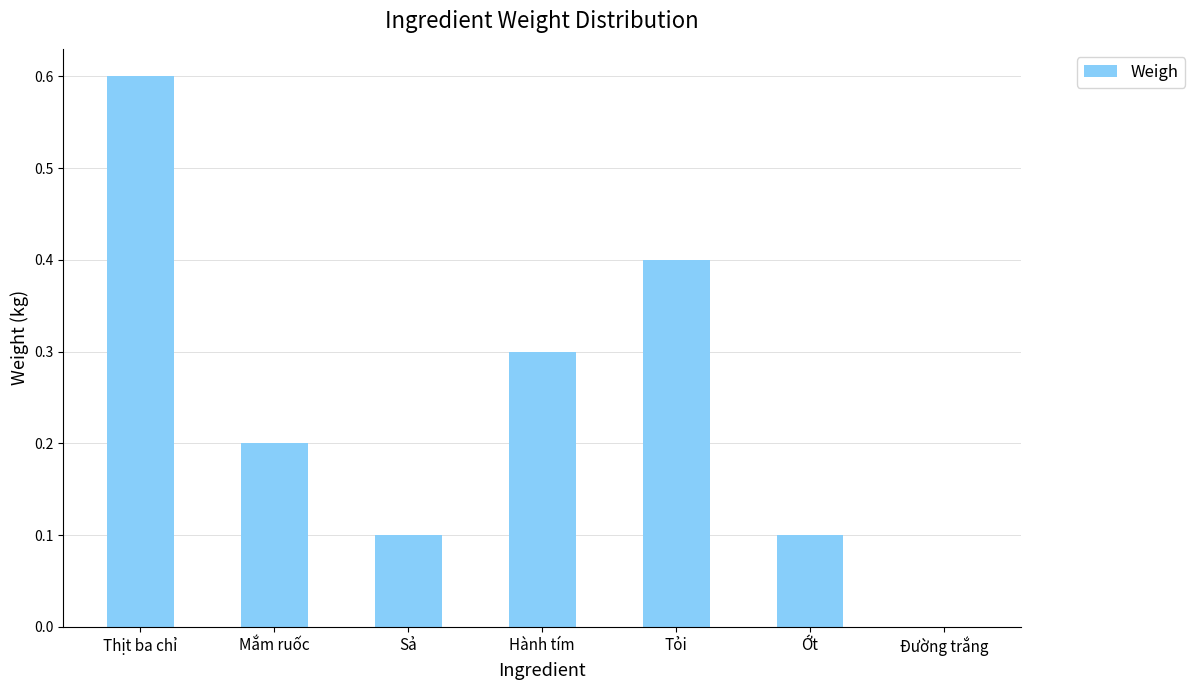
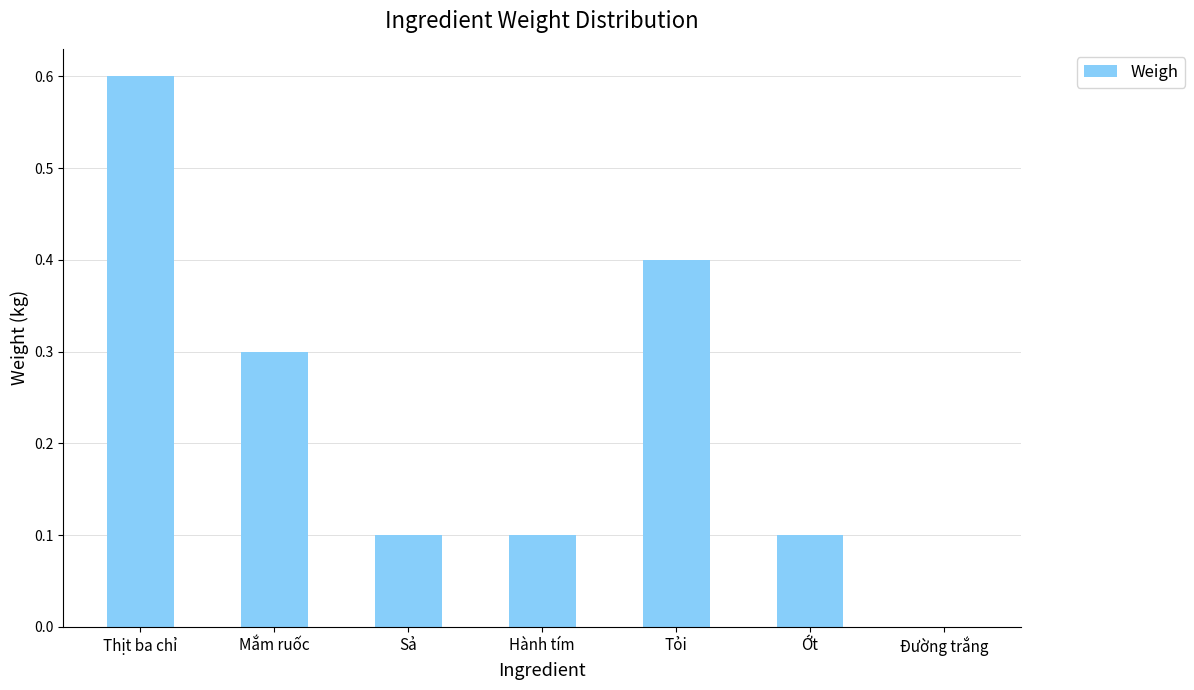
  {
    "Thịt ba chỉ": 0.6,
-   "Mắm ruốc": 0.2,
+   "Mắm ruốc": 0.3,
    "Sả": 0.1,
-   "Hành tím": 0.3,
+   "Hành tím": 0.1,
    "Tỏi": 0.4,
    "Ớt": 0.1,
    "Đường trắng": 0.0
  }
